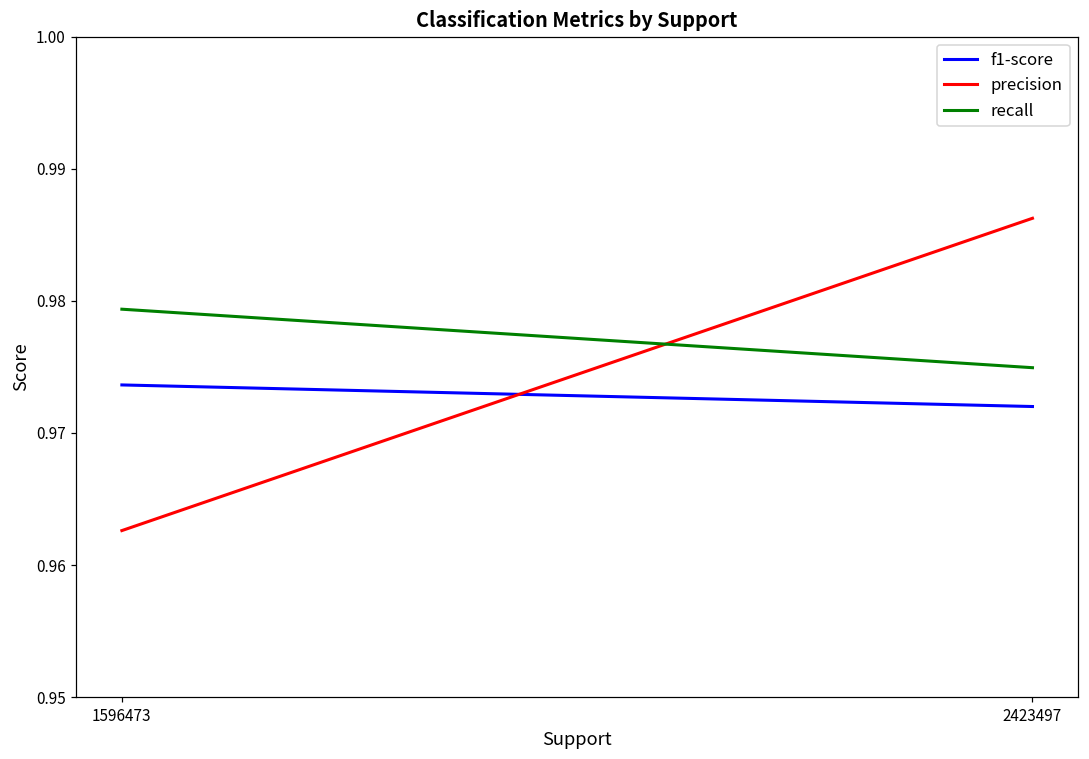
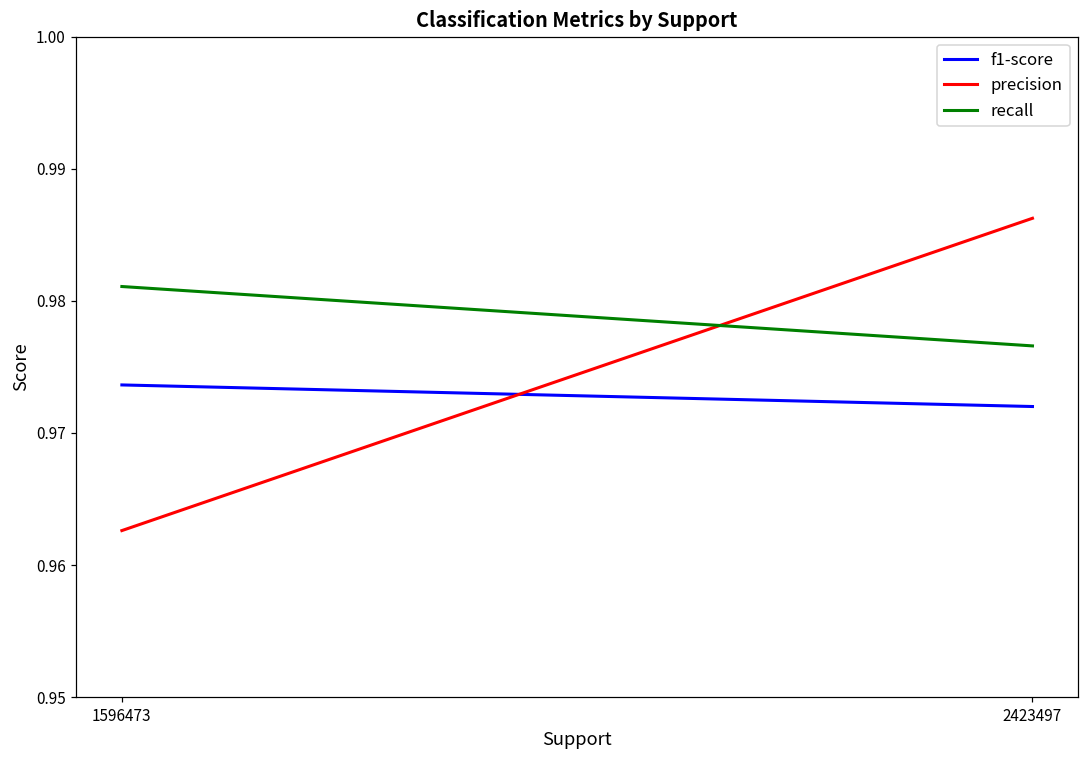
  {
    "f1-score": {
      "1596473": 0.9736,
      "2423497": 0.9720
    },
    "precision": {
      "1596473": 0.9626,
      "2423497": 0.9863
    },
    "recall": {
-     "1596473": 0.9794,
-     "2423497": 0.9749
+     "1596473": 0.9811,
+     "2423497": 0.9766
    }
  }
